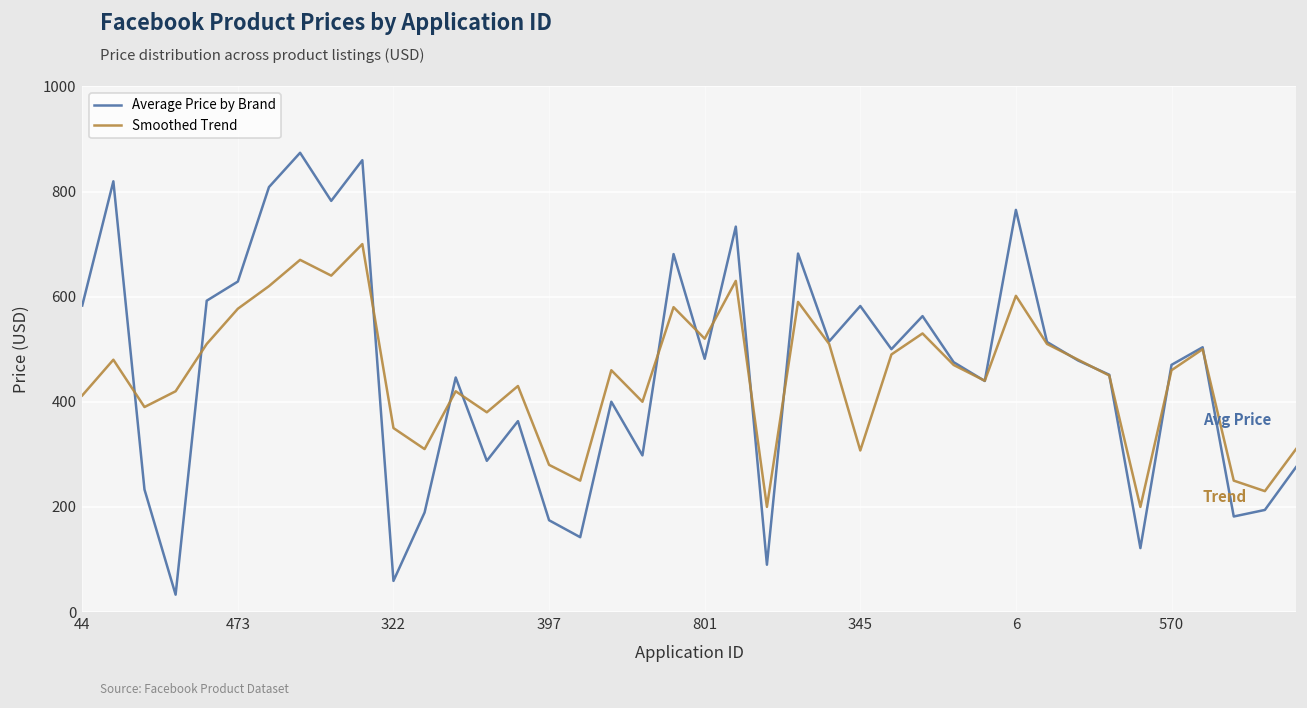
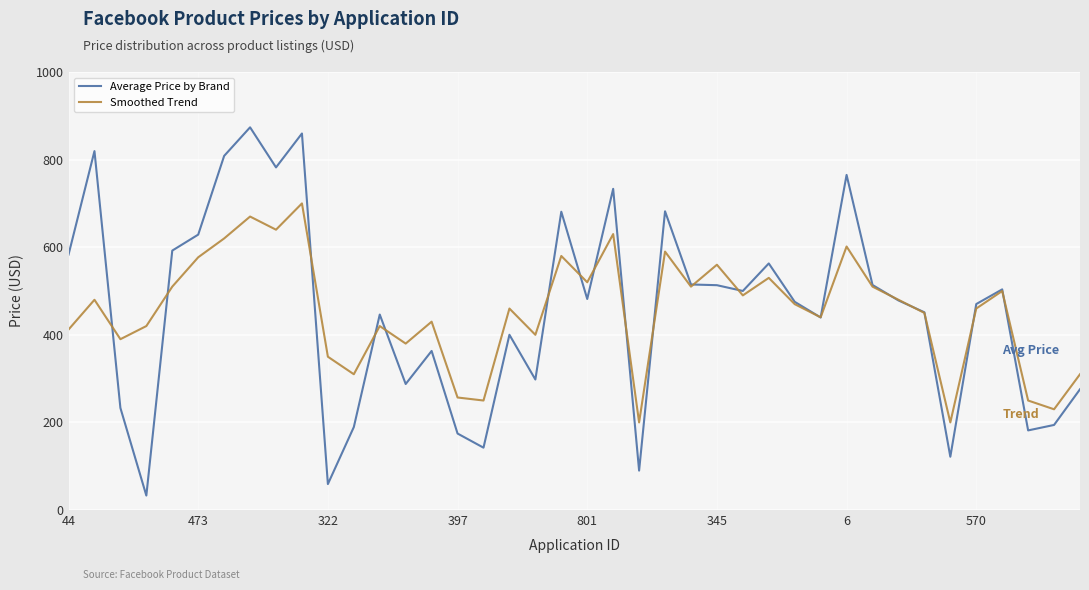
  {
    "Average Price by Brand": {
      "44": 580,
      "473": 630,
      "322": 60,
      "397": 170,
      "801": 480,
-     "345": 580,
+     "345": 510,
      "6": 770,
      "570": 470
    },
    "Smoothed Trend": {
      "44": 410,
      "473": 580,
      "322": 350,
-     "397": 280,
+     "397": 260,
      "801": 520,
-     "345": 310,
+     "345": 560,
      "6": 600,
      "570": 460
    }
  }
